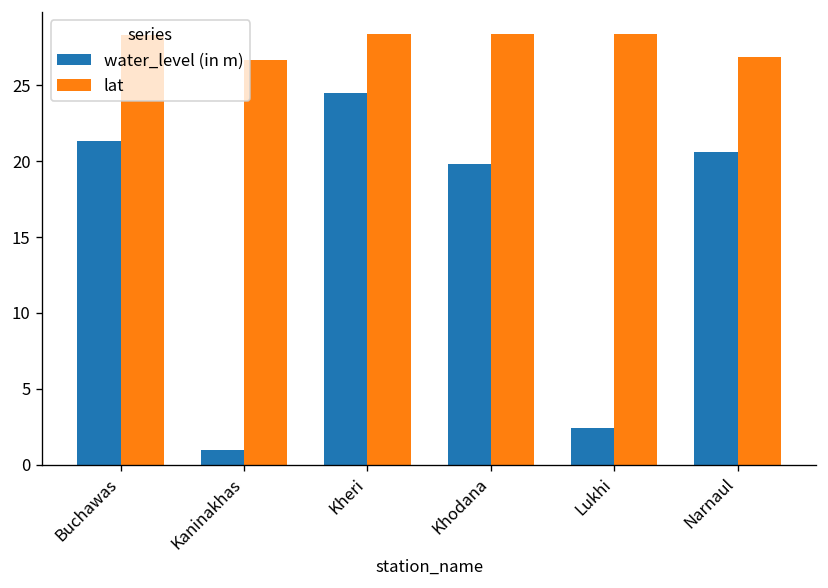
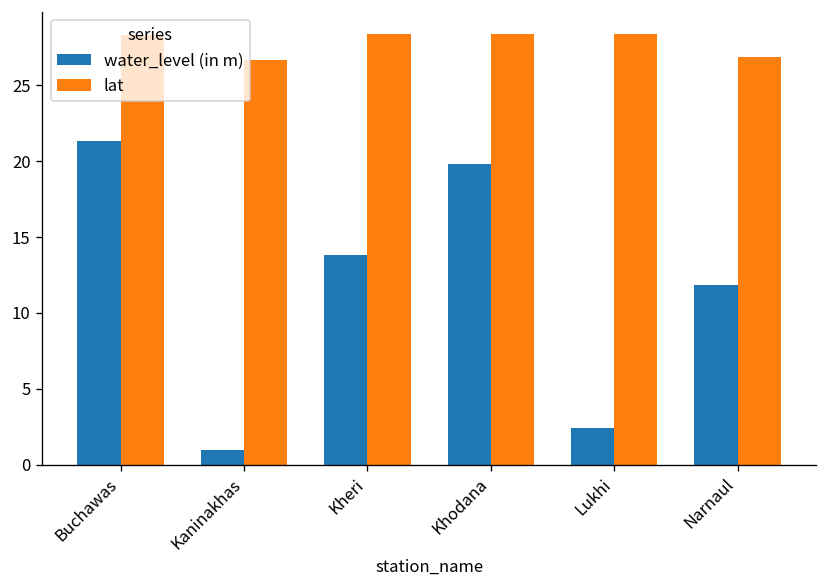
  {
    "water_level (in m)": {
      "Buchawas": 21.3,
      "Kaninakhas": 1.0,
-     "Kheri": 24.5,
+     "Kheri": 13.8,
      "Khodana": 19.8,
      "Lukhi": 2.4,
-     "Narnaul": 20.6
+     "Narnaul": 11.8
    },
    "lat": {
      "Kaninakhas": 26.6,
      "Kheri": 28.4,
      "Khodana": 28.4,
      "Lukhi": 28.4,
      "Narnaul": 26.9
    }
  }
